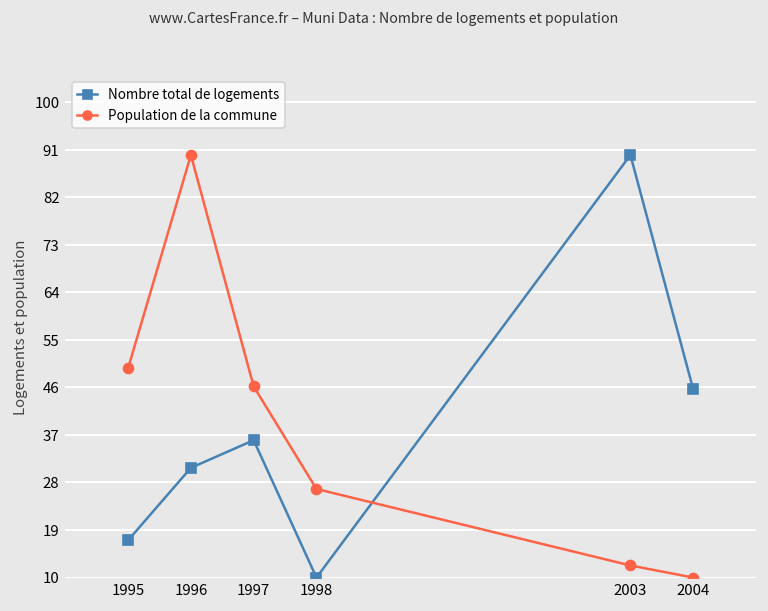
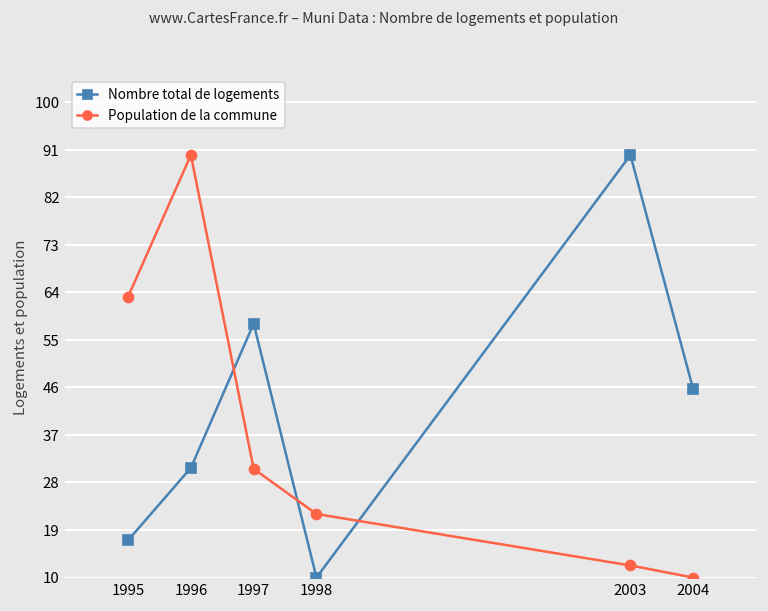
  {
    "Nombre total de logements": {
      "1995": 17,
      "1996": 31,
-     "1997": 36,
+     "1997": 58,
      "1998": 10,
      "2003": 90,
      "2004": 46
    },
    "Population de la commune": {
-     "1995": 50,
+     "1995": 63,
      "1996": 90,
-     "1997": 46,
-     "1998": 27,
+     "1997": 31,
+     "1998": 22,
      "2003": 12,
      "2004": 10
    }
  }
